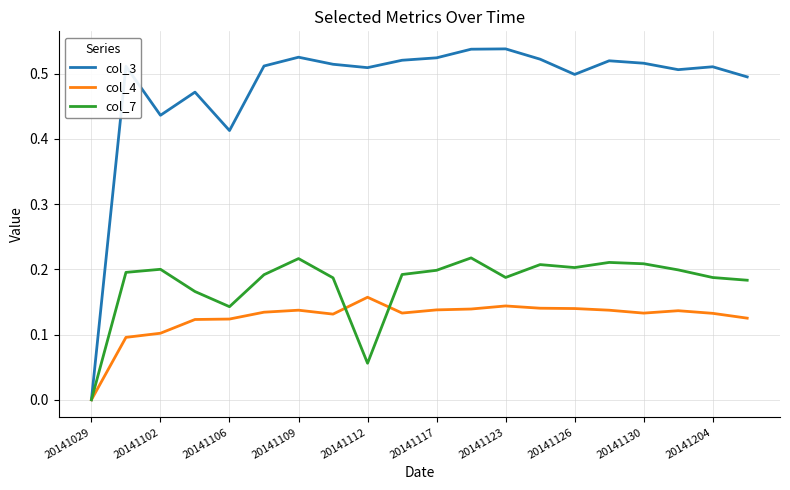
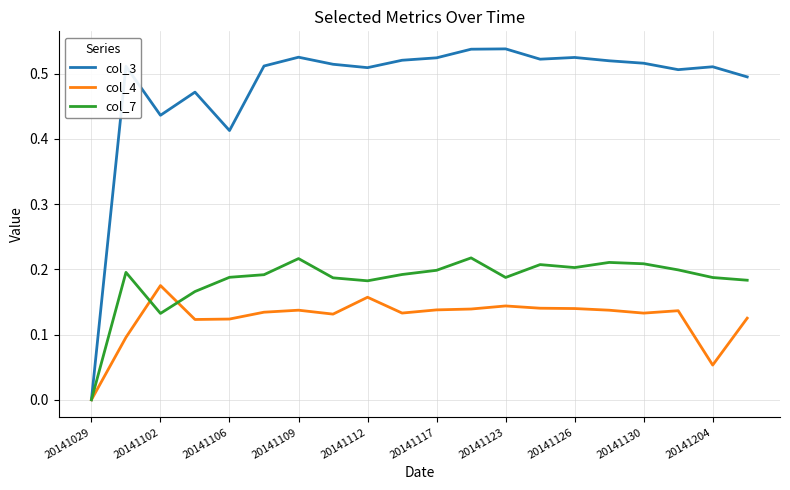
  {
    "col_3": {
      "20141102": 0.44,
      "20141106": 0.41,
      "20141109": 0.53,
      "20141112": 0.51,
      "20141117": 0.52,
      "20141123": 0.54,
-     "20141126": 0.50,
+     "20141126": 0.53,
      "20141130": 0.52,
      "20141204": 0.51
    },
    "col_4": {
-     "20141102": 0.10,
+     "20141102": 0.18,
      "20141106": 0.12,
      "20141109": 0.14,
      "20141112": 0.16,
      "20141117": 0.14,
      "20141123": 0.14,
      "20141126": 0.14,
      "20141130": 0.13,
-     "20141204": 0.13
+     "20141204": 0.05
    },
    "col_7": {
-     "20141102": 0.20,
-     "20141106": 0.14,
+     "20141102": 0.13,
+     "20141106": 0.19,
      "20141109": 0.22,
-     "20141112": 0.06,
+     "20141112": 0.18,
      "20141117": 0.20,
      "20141123": 0.19,
      "20141126": 0.20,
      "20141130": 0.21,
      "20141204": 0.19
    }
  }
